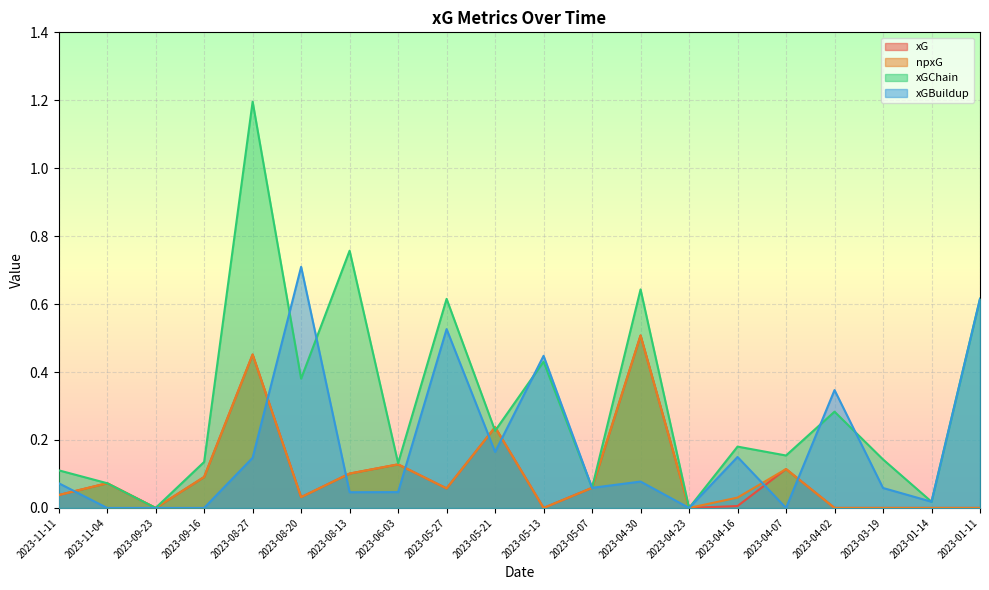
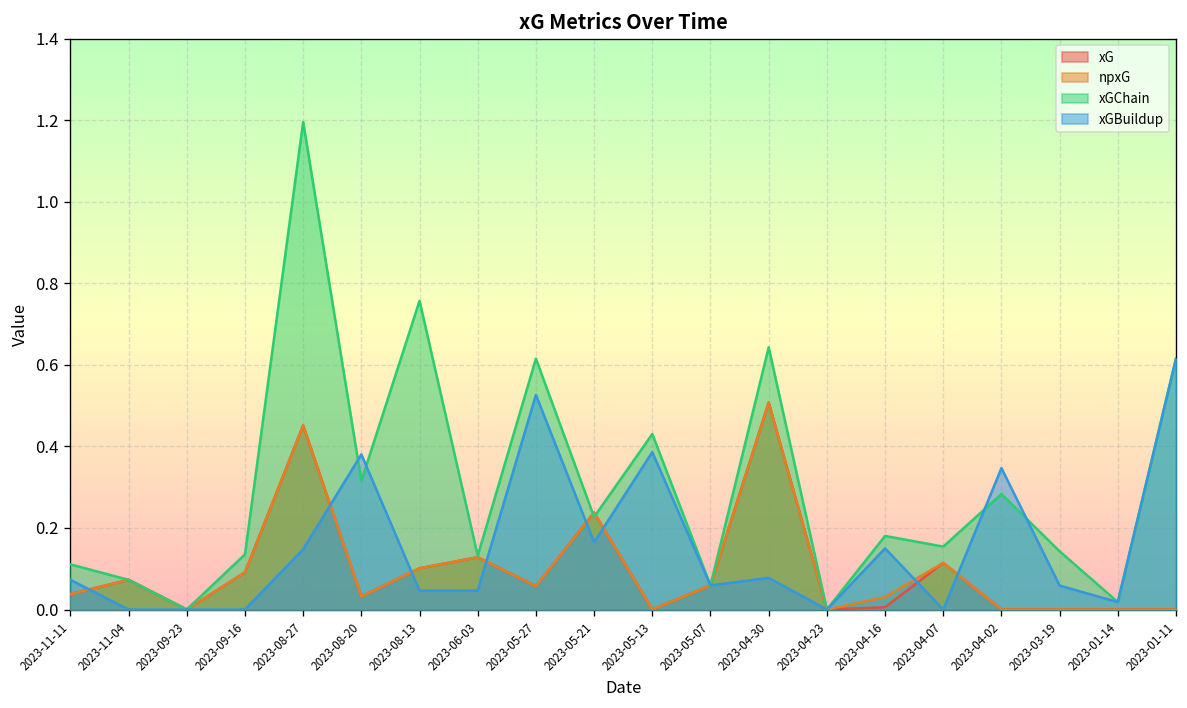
  {
    "xGChain": {
      "2023-11-11": 0.11,
      "2023-09-16": 0.14,
      "2023-08-27": 1.20,
-     "2023-08-20": 0.38,
+     "2023-08-20": 0.32,
      "2023-08-13": 0.76,
      "2023-05-27": 0.62,
      "2023-05-21": 0.23,
      "2023-05-13": 0.43,
      "2023-04-30": 0.64,
      "2023-04-16": 0.18,
      "2023-04-07": 0.15,
      "2023-04-02": 0.28,
      "2023-03-19": 0.14
    },
    "xGBuildup": {
      "2023-11-11": 0.07,
      "2023-11-04": 0.00,
      "2023-09-16": 0.00,
      "2023-08-27": 0.15,
-     "2023-08-20": 0.71,
+     "2023-08-20": 0.38,
      "2023-08-13": 0.05,
      "2023-06-03": 0.05,
      "2023-05-27": 0.53,
      "2023-05-21": 0.16,
-     "2023-05-13": 0.45,
+     "2023-05-13": 0.39,
      "2023-04-30": 0.08,
      "2023-04-16": 0.15,
      "2023-04-07": 0.00,
      "2023-04-02": 0.35,
      "2023-03-19": 0.06
    }
  }
